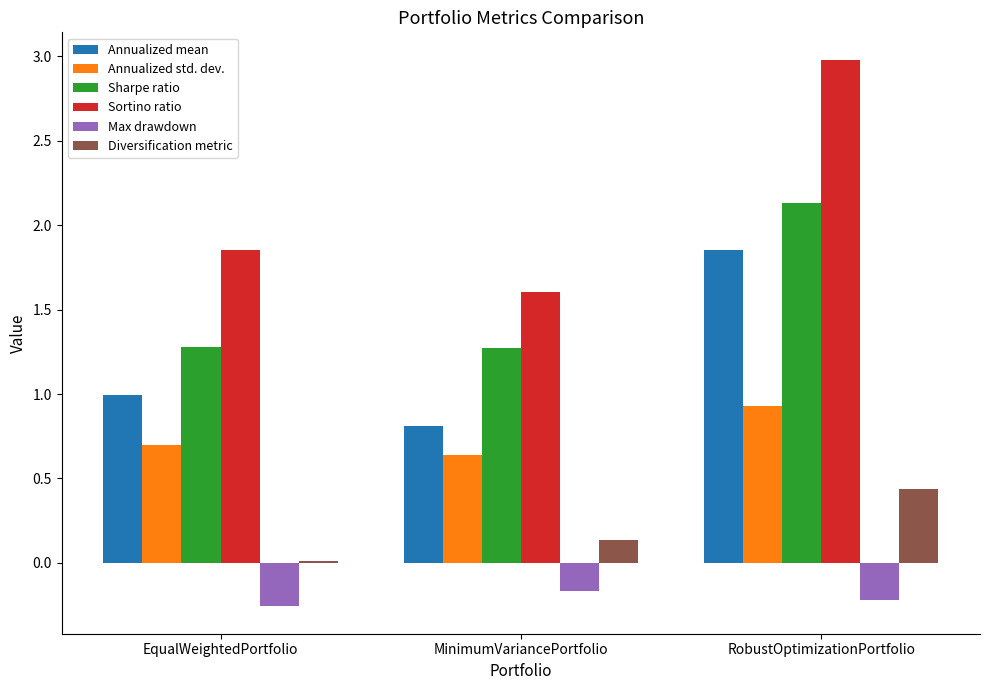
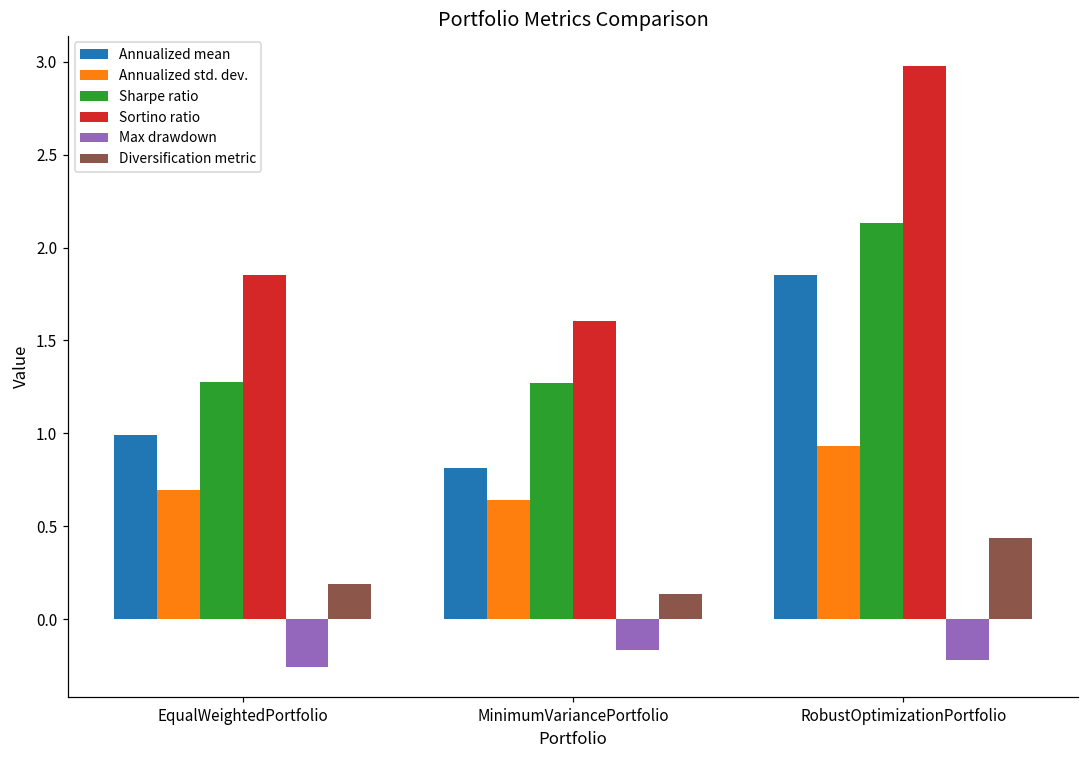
  {
    "Annualized mean": {
      "EqualWeightedPortfolio": 0.99,
      "MinimumVariancePortfolio": 0.81,
      "RobustOptimizationPortfolio": 1.85
    },
    "Annualized std. dev.": {
      "EqualWeightedPortfolio": 0.70,
      "MinimumVariancePortfolio": 0.64,
      "RobustOptimizationPortfolio": 0.93
    },
    "Sharpe ratio": {
      "EqualWeightedPortfolio": 1.28,
      "MinimumVariancePortfolio": 1.27,
      "RobustOptimizationPortfolio": 2.13
    },
    "Sortino ratio": {
      "EqualWeightedPortfolio": 1.85,
      "MinimumVariancePortfolio": 1.60,
      "RobustOptimizationPortfolio": 2.98
    },
    "Max drawdown": {
      "EqualWeightedPortfolio": -0.26,
      "MinimumVariancePortfolio": -0.17,
      "RobustOptimizationPortfolio": -0.22
    },
    "Diversification metric": {
-     "EqualWeightedPortfolio": 0.01,
+     "EqualWeightedPortfolio": 0.19,
      "MinimumVariancePortfolio": 0.14,
      "RobustOptimizationPortfolio": 0.44
    }
  }
